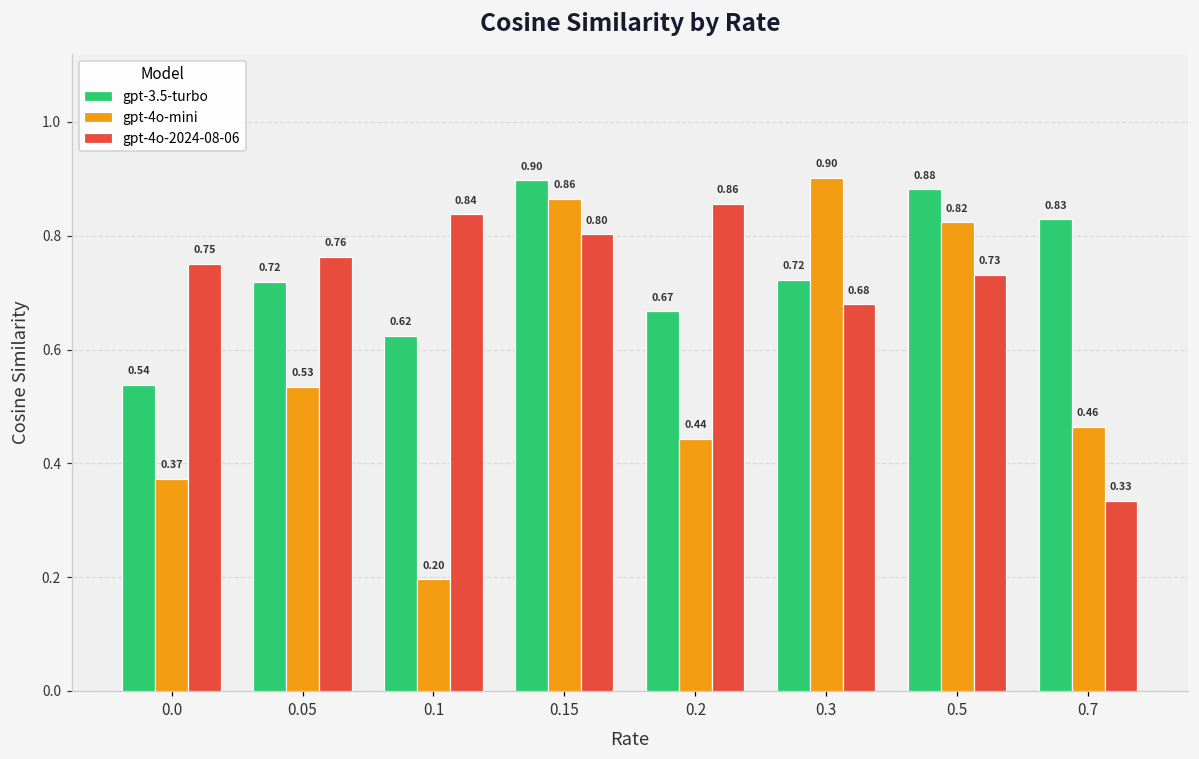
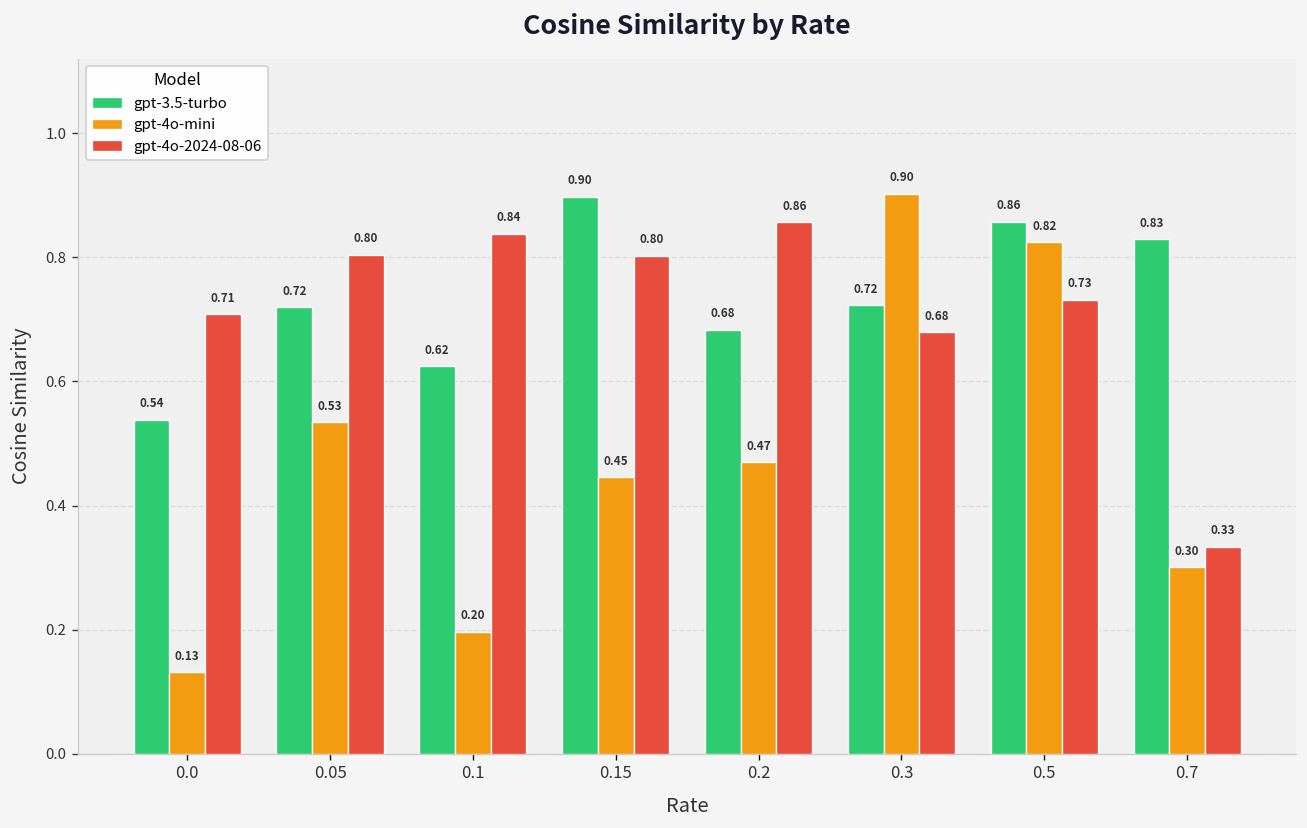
  {
    "gpt-3.5-turbo": {
      "0.0": 0.54,
      "0.05": 0.72,
      "0.1": 0.62,
      "0.15": 0.90,
-     "0.2": 0.67,
+     "0.2": 0.68,
      "0.3": 0.72,
-     "0.5": 0.88,
+     "0.5": 0.86,
      "0.7": 0.83
    },
    "gpt-4o-mini": {
-     "0.0": 0.37,
+     "0.0": 0.13,
      "0.05": 0.53,
      "0.1": 0.20,
-     "0.15": 0.86,
-     "0.2": 0.44,
+     "0.15": 0.45,
+     "0.2": 0.47,
      "0.3": 0.90,
      "0.5": 0.82,
-     "0.7": 0.46
+     "0.7": 0.30
    },
    "gpt-4o-2024-08-06": {
-     "0.0": 0.75,
-     "0.05": 0.76,
+     "0.0": 0.71,
+     "0.05": 0.80,
      "0.1": 0.84,
      "0.15": 0.80,
      "0.2": 0.86,
      "0.3": 0.68,
      "0.5": 0.73,
      "0.7": 0.33
    }
  }
